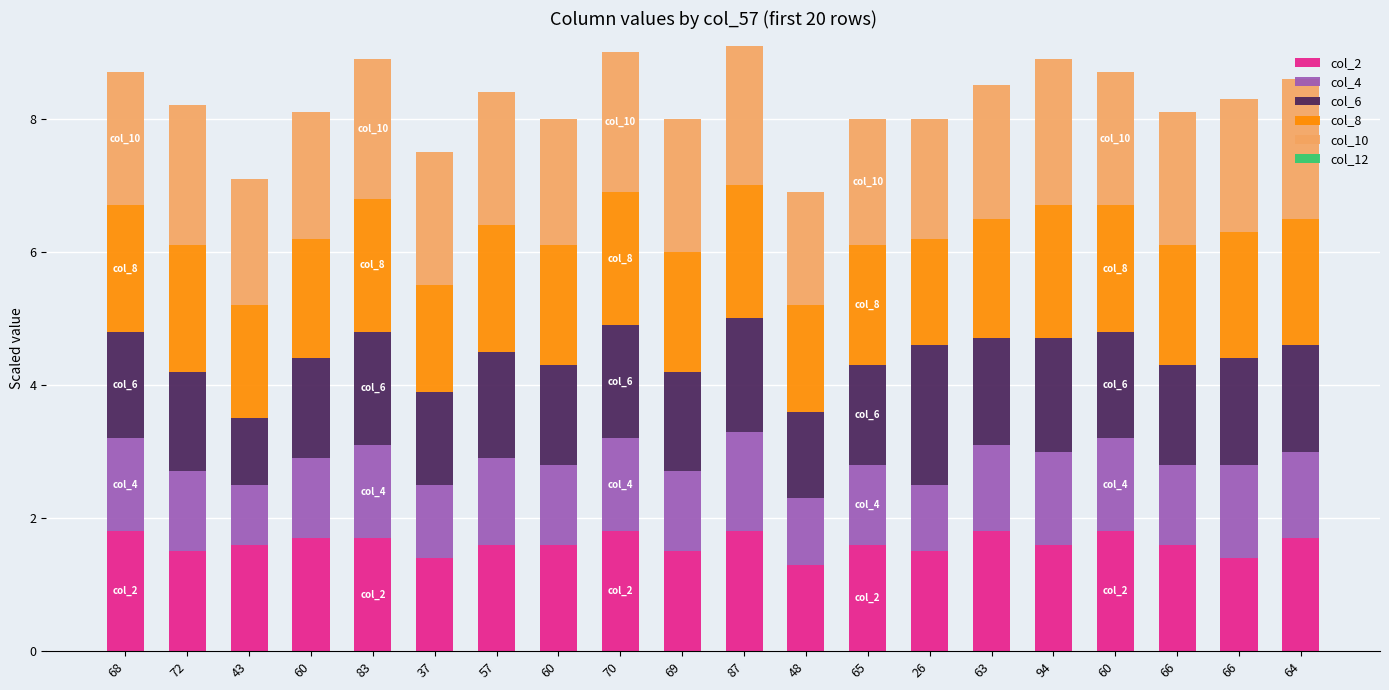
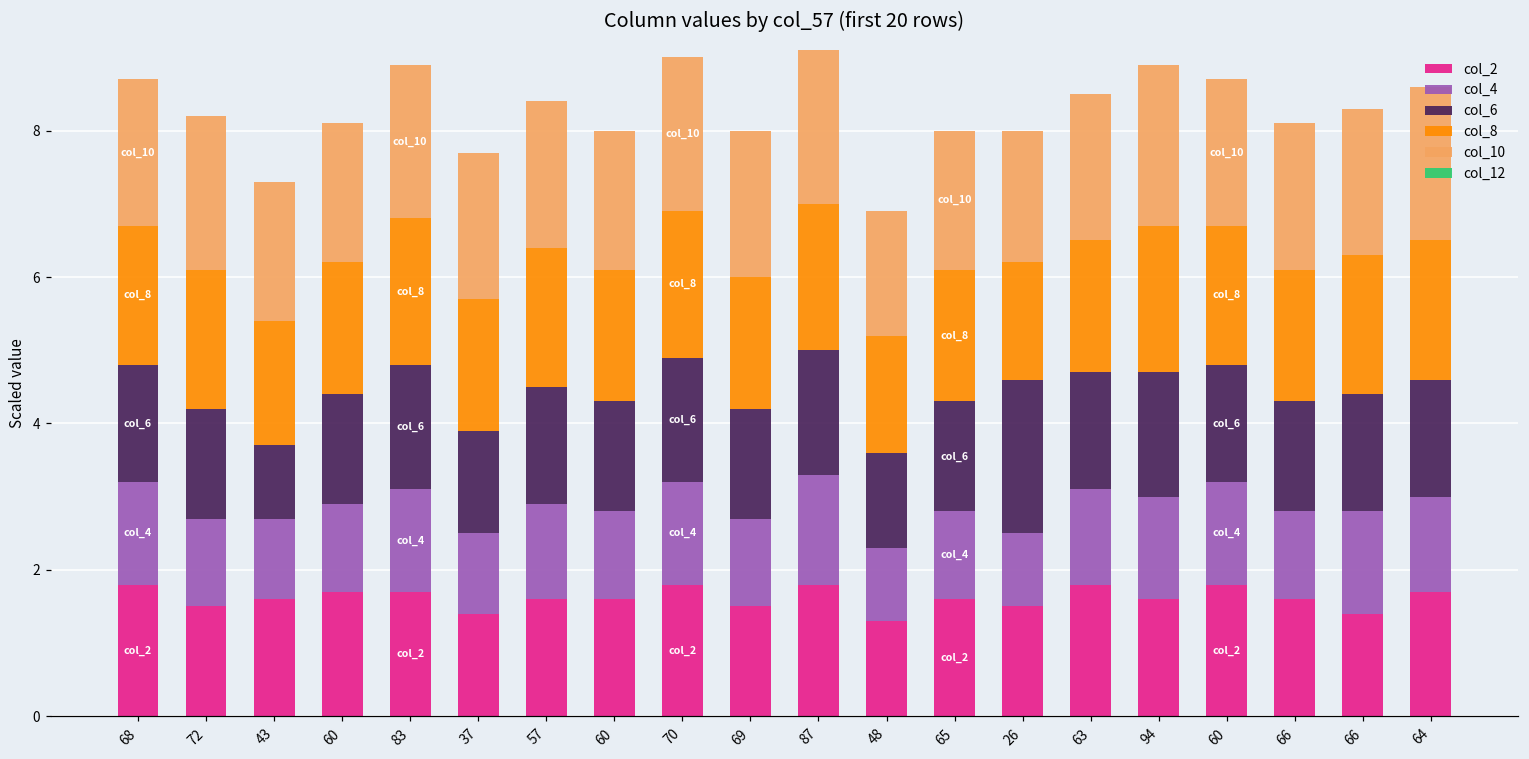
  {
    "col_2": {
      "68": 2,
      "83": 2,
      "70": 2,
      "65": 2
    },
    "col_4": {
      "72": 1.2,
-     "43": 0.9,
+     "43": 1.1,
      "37": 1.1,
      "57": 1.3,
      "69": 1.2,
      "87": 1.5,
      "48": 1.0,
      "26": 1.0,
      "63": 1.3,
      "94": 1.4,
      "64": 1.3
    },
    "col_6": {
      "72": 1.5,
      "43": 1.0,
      "37": 1.4,
      "57": 1.6,
      "69": 1.5,
      "87": 1.7,
      "48": 1.3,
      "26": 2.1,
      "63": 1.6,
      "94": 1.7,
      "64": 1.6
    },
    "col_8": {
      "72": 1.9,
      "43": 1.7,
-     "37": 1.6,
+     "37": 1.8,
      "57": 1.9,
      "69": 1.8,
      "87": 2.0,
      "48": 1.6,
      "26": 1.6,
      "63": 1.8,
      "94": 2.0,
      "64": 1.9
    },
    "col_12": {
      "68": 0.0,
      "83": 0.0,
      "70": 0.0,
      "65": 0.0
    }
  }
